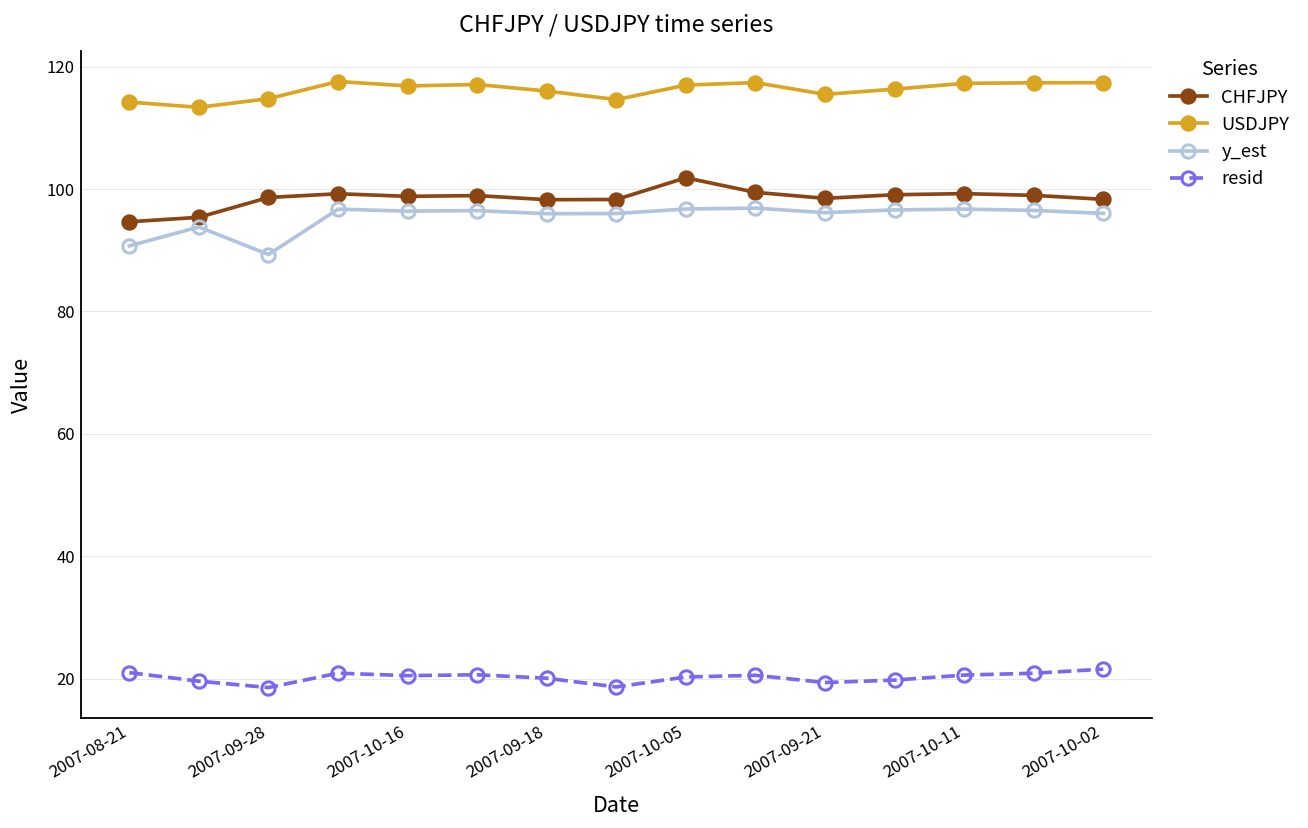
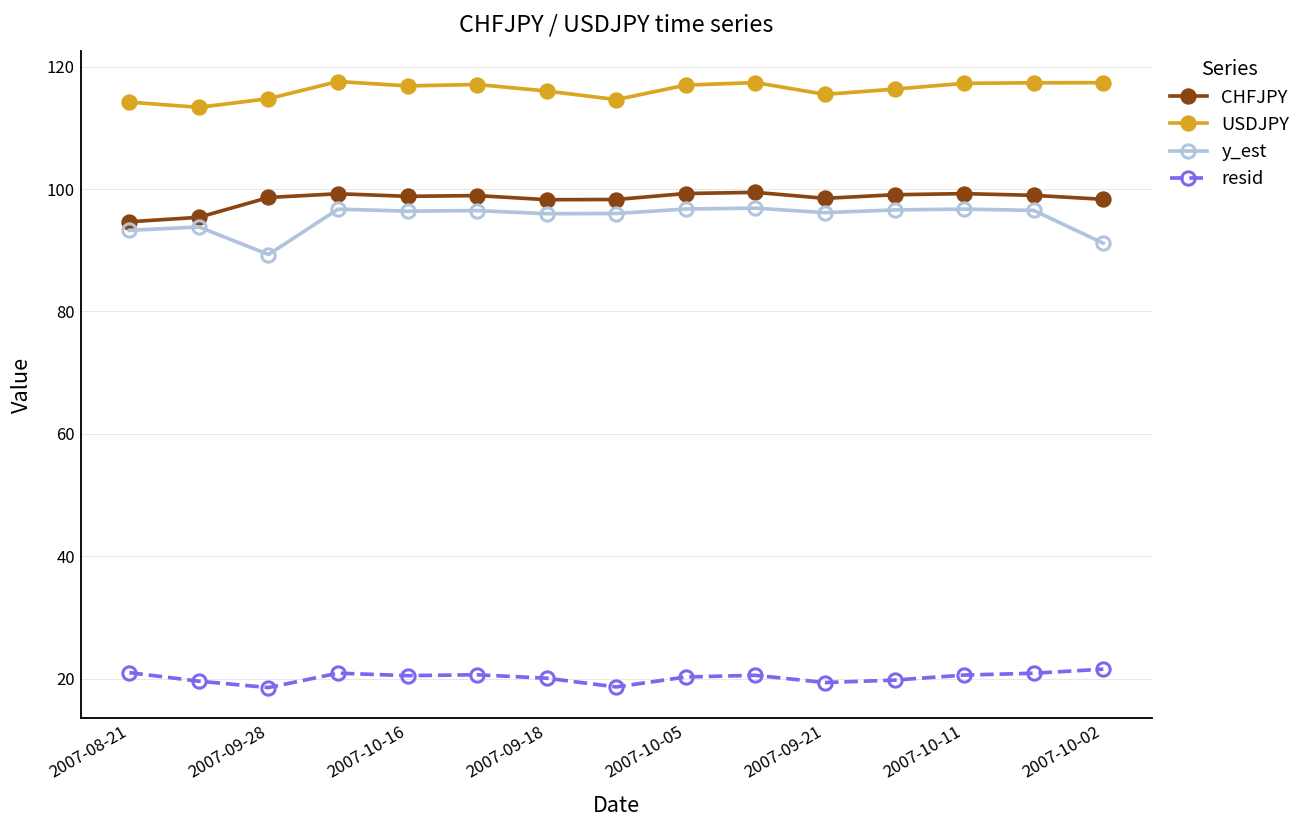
  {
    "CHFJPY": {
      "2007-08-21": 95,
      "2007-09-28": 99,
      "2007-10-16": 99,
      "2007-09-18": 98,
-     "2007-10-05": 102,
+     "2007-10-05": 99,
      "2007-09-21": 98,
      "2007-10-11": 99,
      "2007-10-02": 98
    },
    "USDJPY": {
      "2007-08-21": 114,
      "2007-09-28": 115,
      "2007-10-16": 117,
      "2007-09-18": 116,
      "2007-10-05": 117,
      "2007-09-21": 115,
      "2007-10-11": 117,
      "2007-10-02": 117
    },
    "y_est": {
-     "2007-08-21": 91,
+     "2007-08-21": 93,
      "2007-09-28": 89,
      "2007-10-16": 96,
      "2007-09-18": 96,
      "2007-10-05": 97,
      "2007-09-21": 96,
      "2007-10-11": 97,
-     "2007-10-02": 96
+     "2007-10-02": 91
    },
    "resid": {
      "2007-08-21": 21,
      "2007-09-28": 19,
      "2007-10-16": 20,
      "2007-09-18": 20,
      "2007-10-05": 20,
      "2007-09-21": 19,
      "2007-10-11": 21,
      "2007-10-02": 22
    }
  }
